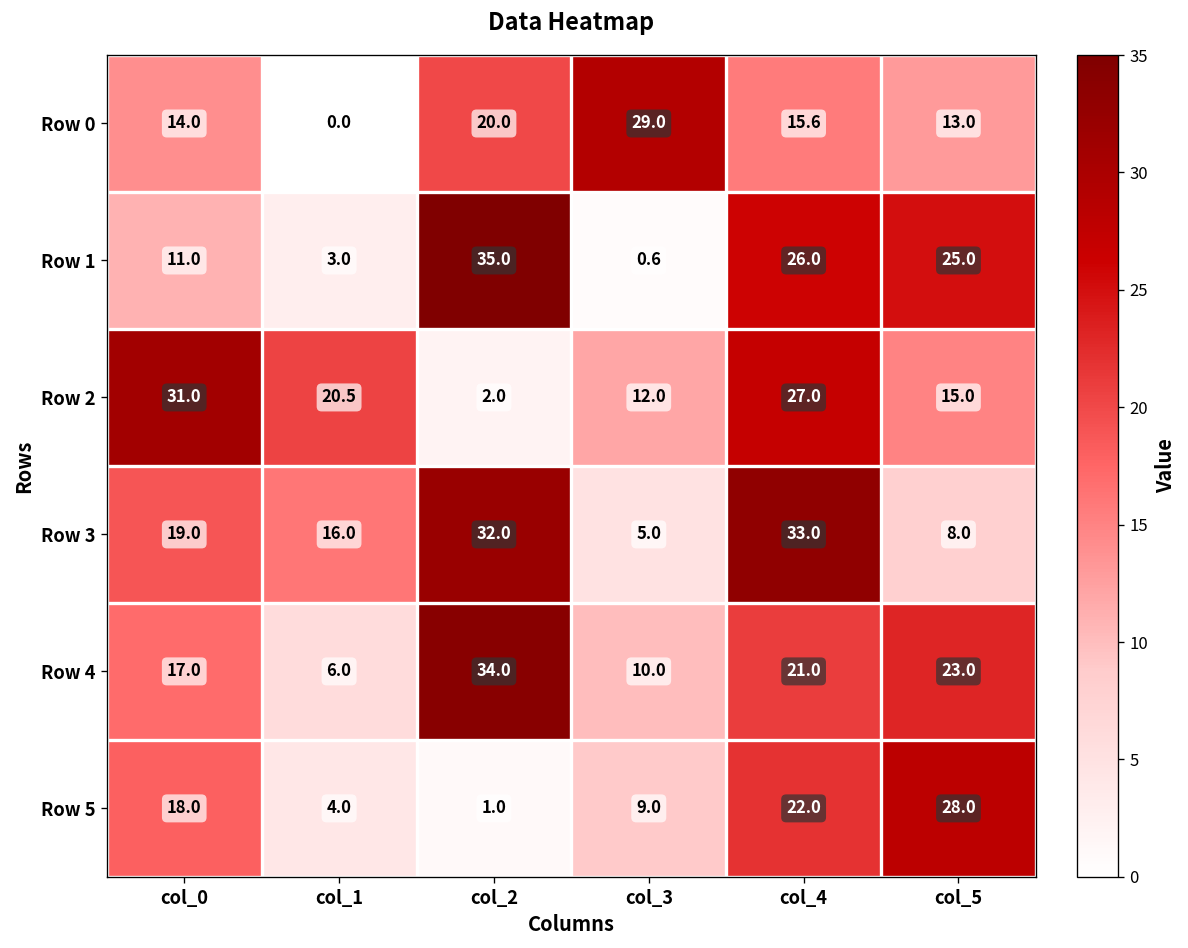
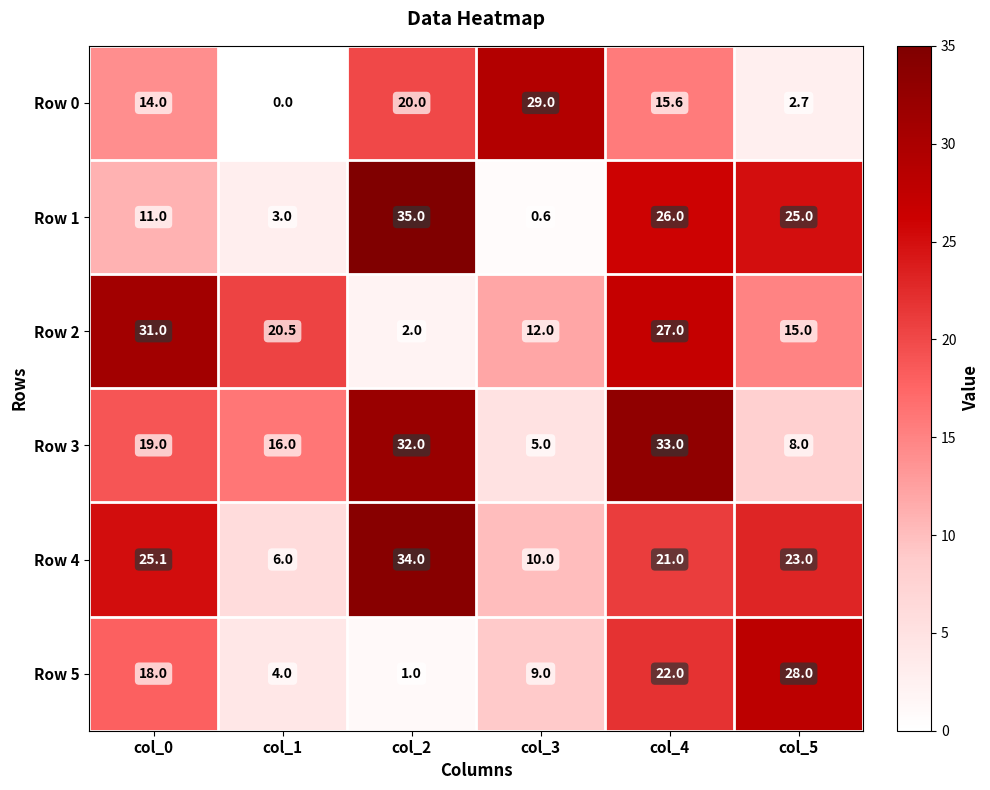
  {
    "Row 0": {
-     "col_5": 13.0
+     "col_5": 2.7
    },
    "Row 4": {
-     "col_0": 17.0
+     "col_0": 25.1
    }
  }
